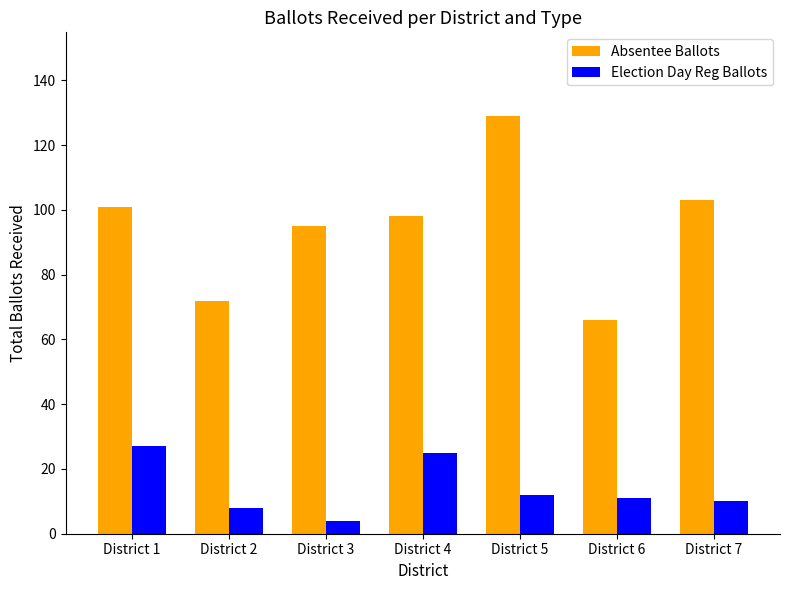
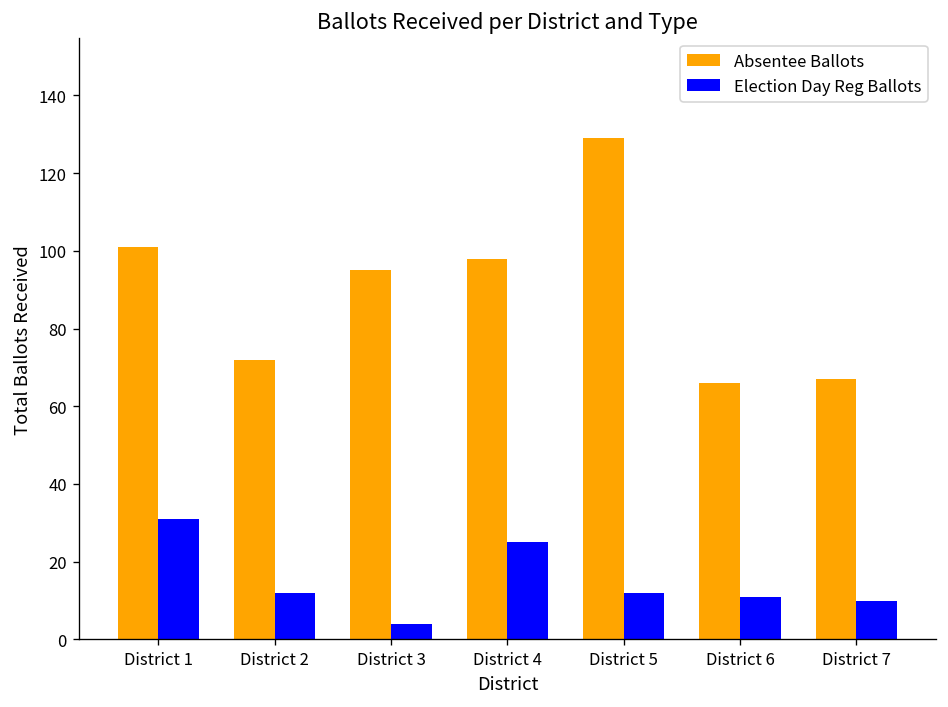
  {
    "Absentee Ballots": {
      "District 1": 101,
      "District 2": 72,
      "District 3": 95,
      "District 4": 98,
      "District 5": 129,
      "District 6": 66,
-     "District 7": 103
+     "District 7": 67
    },
    "Election Day Reg Ballots": {
-     "District 1": 27,
-     "District 2": 8,
+     "District 1": 31,
+     "District 2": 12,
      "District 3": 4,
      "District 4": 25,
      "District 5": 12,
      "District 6": 11,
      "District 7": 10
    }
  }
